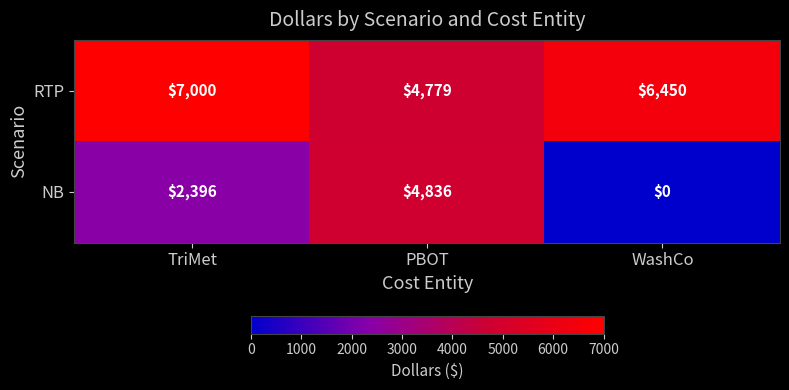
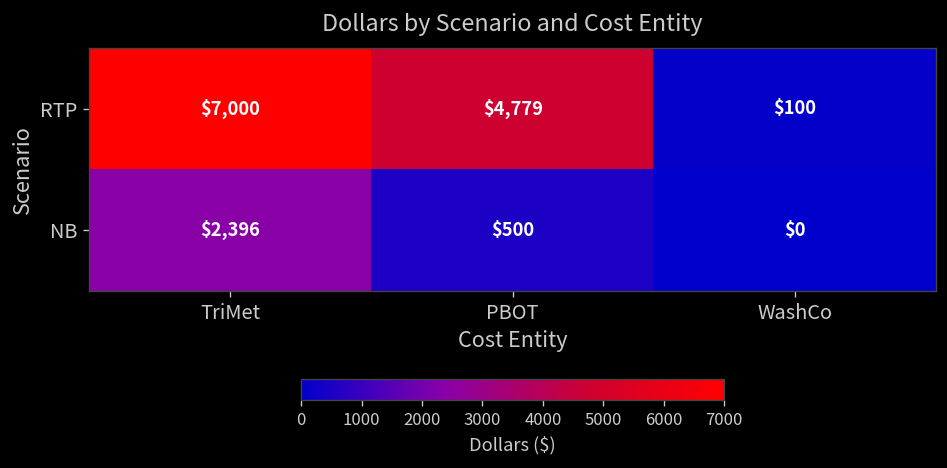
  {
    "RTP": {
      "TriMet": "$7,000",
      "PBOT": "$4,779",
-     "WashCo": "$6,450"
+     "WashCo": "$100"
    },
    "NB": {
      "TriMet": "$2,396",
-     "PBOT": "$4,836",
+     "PBOT": "$500",
      "WashCo": "$0"
    }
  }
